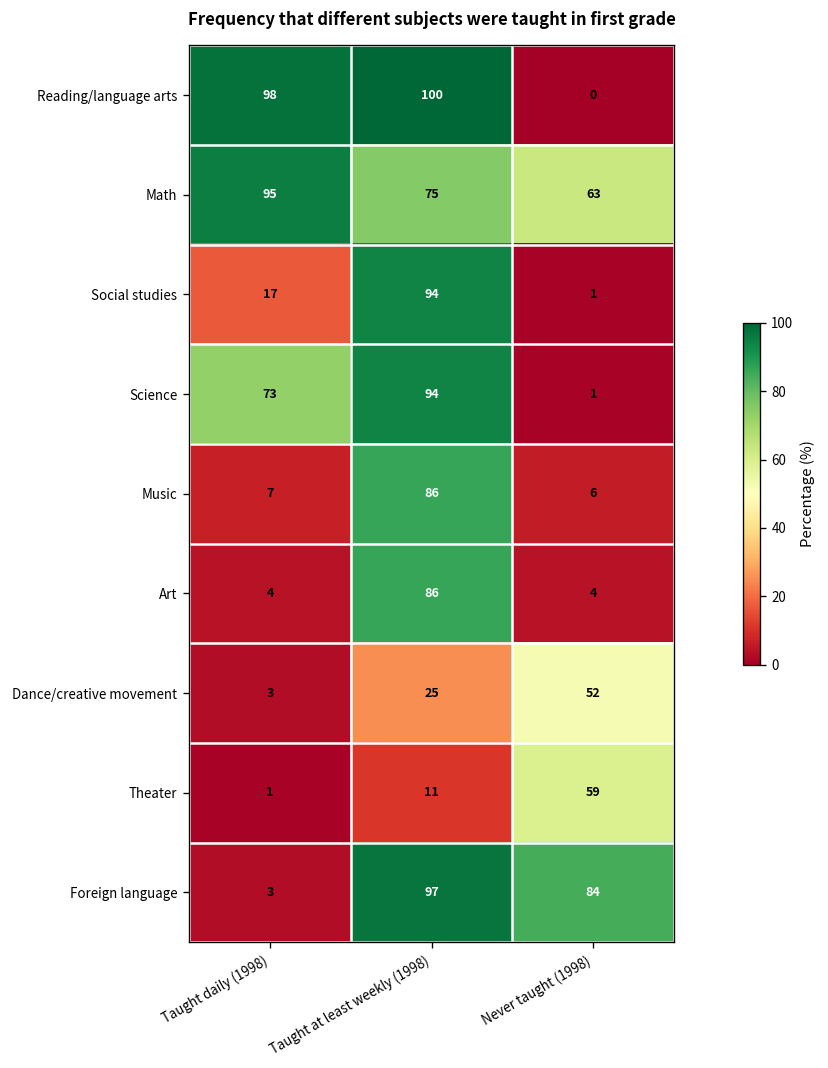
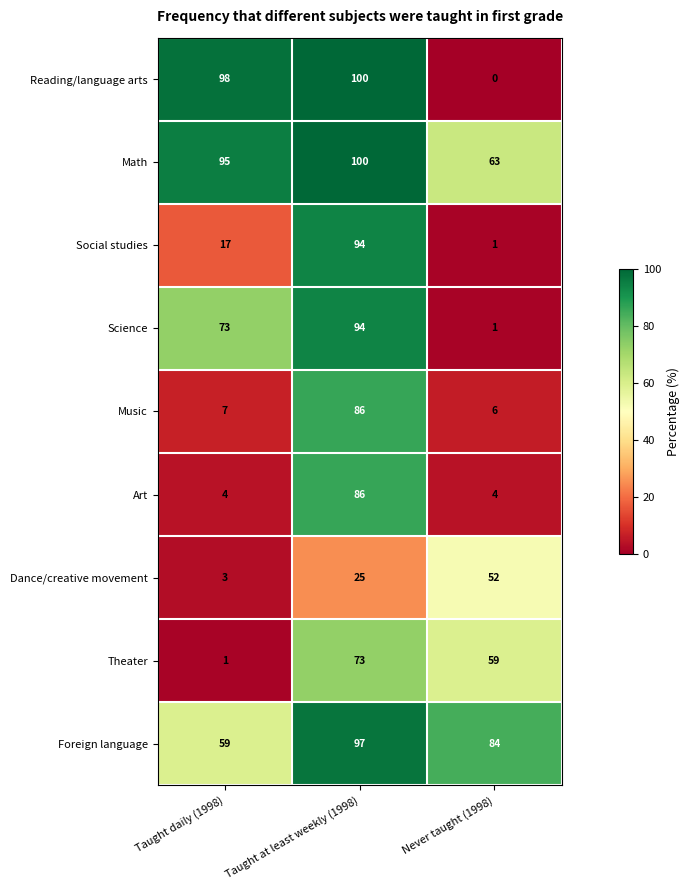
  {
    "Reading/language arts": {
      "Taught daily (1998)": 98,
      "Taught at least weekly (1998)": 100,
      "Never taught (1998)": 0
    },
    "Math": {
      "Taught daily (1998)": 95,
-     "Taught at least weekly (1998)": 75,
+     "Taught at least weekly (1998)": 100,
      "Never taught (1998)": 63
    },
    "Social studies": {
      "Taught daily (1998)": 17,
      "Taught at least weekly (1998)": 94,
      "Never taught (1998)": 1
    },
    "Science": {
      "Taught daily (1998)": 73,
      "Taught at least weekly (1998)": 94,
      "Never taught (1998)": 1
    },
    "Music": {
      "Taught daily (1998)": 7,
      "Taught at least weekly (1998)": 86,
      "Never taught (1998)": 6
    },
    "Art": {
      "Taught daily (1998)": 4,
      "Taught at least weekly (1998)": 86,
      "Never taught (1998)": 4
    },
    "Dance/creative movement": {
      "Taught daily (1998)": 3,
      "Taught at least weekly (1998)": 25,
      "Never taught (1998)": 52
    },
    "Theater": {
      "Taught daily (1998)": 1,
-     "Taught at least weekly (1998)": 11,
+     "Taught at least weekly (1998)": 73,
      "Never taught (1998)": 59
    },
    "Foreign language": {
-     "Taught daily (1998)": 3,
+     "Taught daily (1998)": 59,
      "Taught at least weekly (1998)": 97,
      "Never taught (1998)": 84
    }
  }
